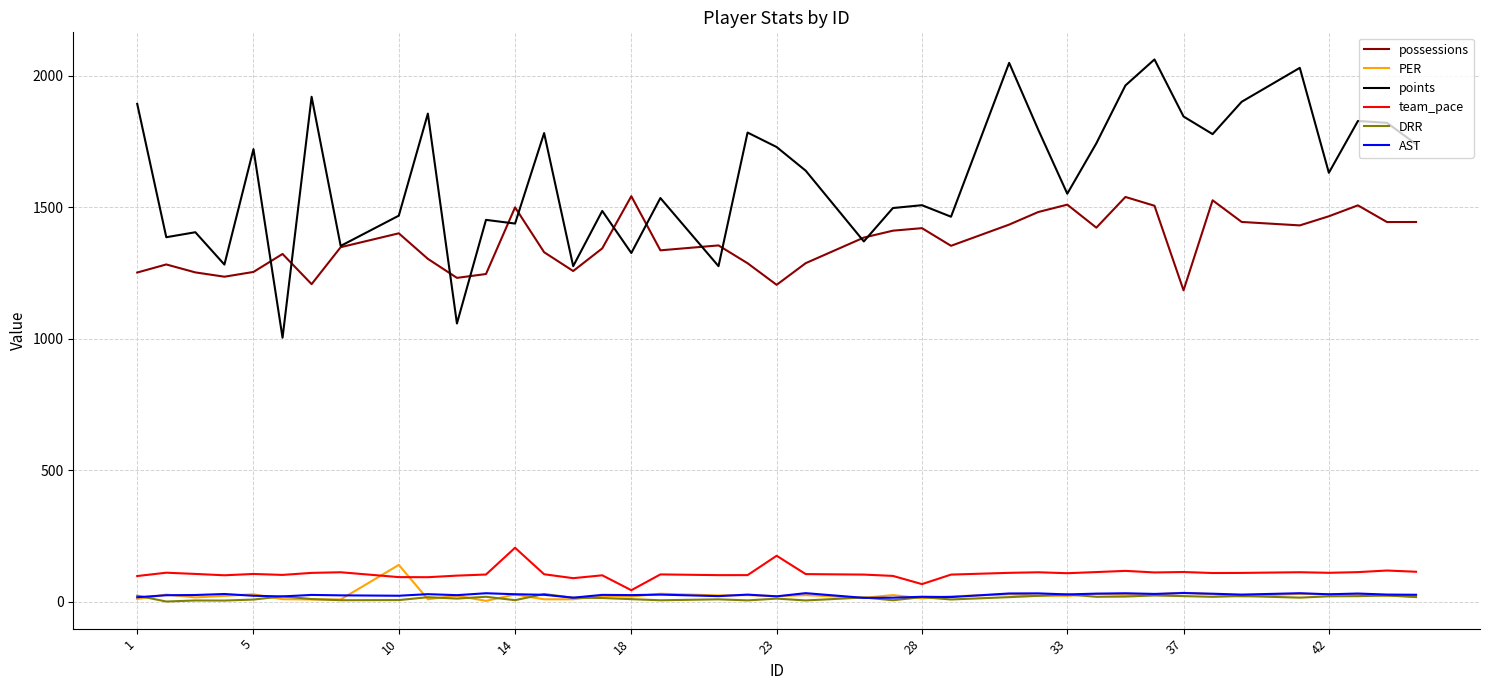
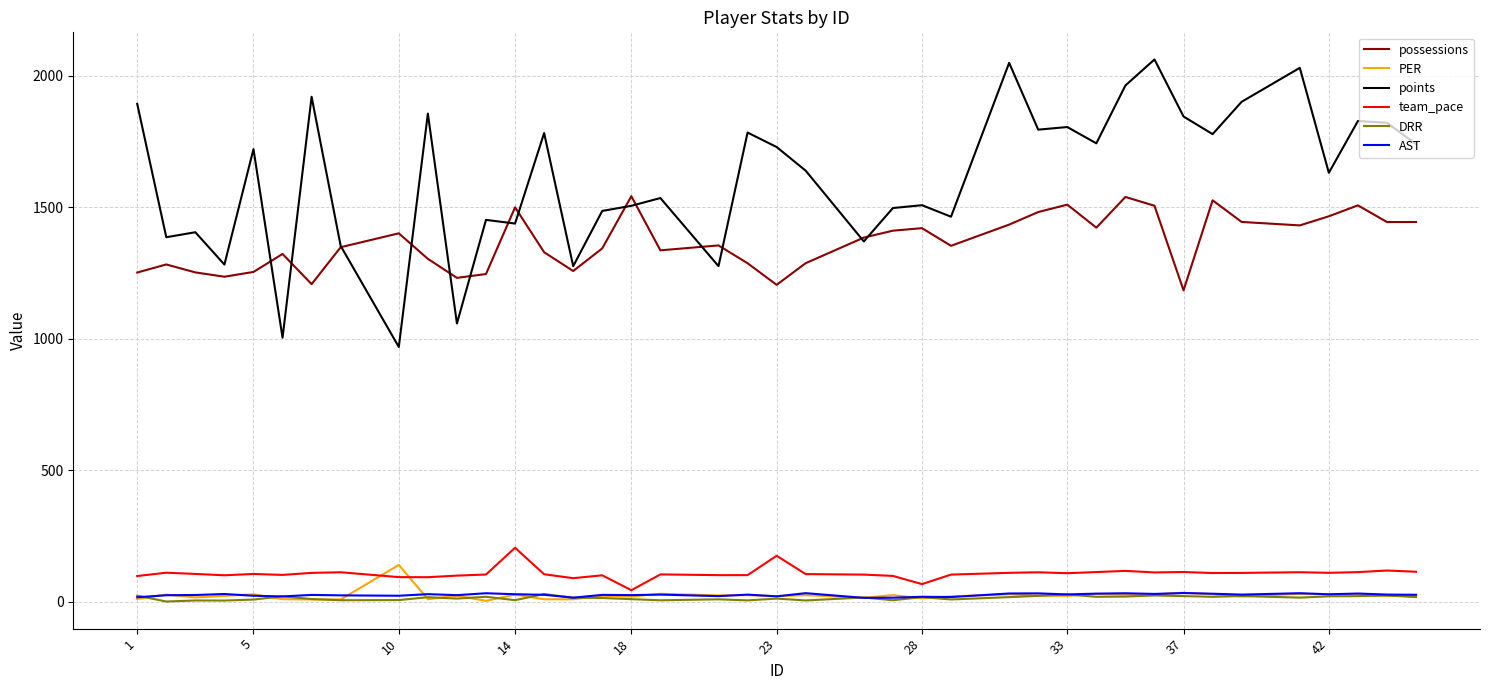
  {
    "possessions": {
      "1": 1250,
      "5": 1250,
      "10": 1400,
      "14": 1500,
      "18": 1540,
      "23": 1210,
      "28": 1420,
      "33": 1510,
      "37": 1180,
      "42": 1470
    },
    "PER": {
      "10": 140
    },
    "points": {
      "1": 1890,
      "5": 1720,
-     "10": 1470,
+     "10": 970,
      "14": 1440,
-     "18": 1330,
+     "18": 1510,
      "23": 1730,
      "28": 1510,
-     "33": 1550,
+     "33": 1810,
      "37": 1850,
      "42": 1630
    },
    "team_pace": {
      "1": 100,
      "5": 110,
      "10": 90,
      "14": 210,
      "18": 40,
      "23": 170,
      "28": 70,
      "33": 110,
      "37": 110,
      "42": 110
    },
    "DRR": {
      "5": 10,
      "10": 10,
      "14": 10,
      "18": 10,
      "37": 20
    },
    "AST": {
      "10": 20
    }
  }
